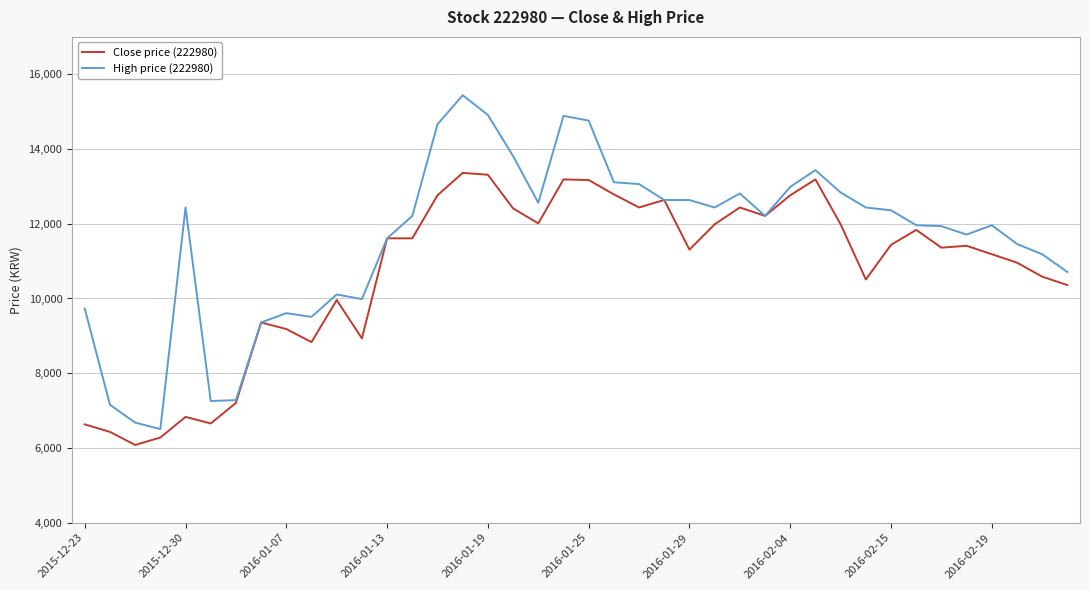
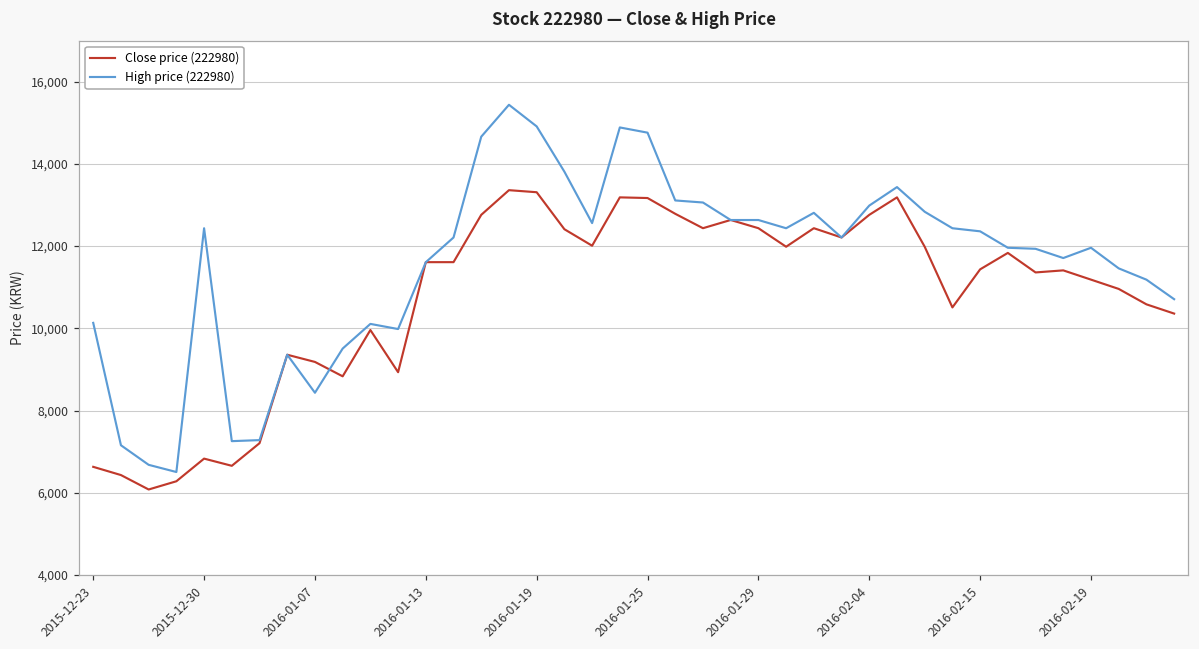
  {
    "Close price (222980)": {
      "2015-12-23": "6,600",
      "2015-12-30": "6,800",
      "2016-01-07": "9,200",
      "2016-01-19": "13,300",
      "2016-01-25": "13,200",
-     "2016-01-29": "11,300",
+     "2016-01-29": "12,400",
      "2016-02-04": "12,800",
      "2016-02-15": "11,400",
      "2016-02-19": "11,200"
    },
    "High price (222980)": {
-     "2015-12-23": "9,700",
+     "2015-12-23": "10,100",
      "2015-12-30": "12,400",
-     "2016-01-07": "9,600",
+     "2016-01-07": "8,400",
      "2016-01-19": "14,900",
      "2016-01-25": "14,800",
      "2016-01-29": "12,600",
      "2016-02-04": "13,000",
      "2016-02-15": "12,400",
      "2016-02-19": "12,000"
    }
  }
